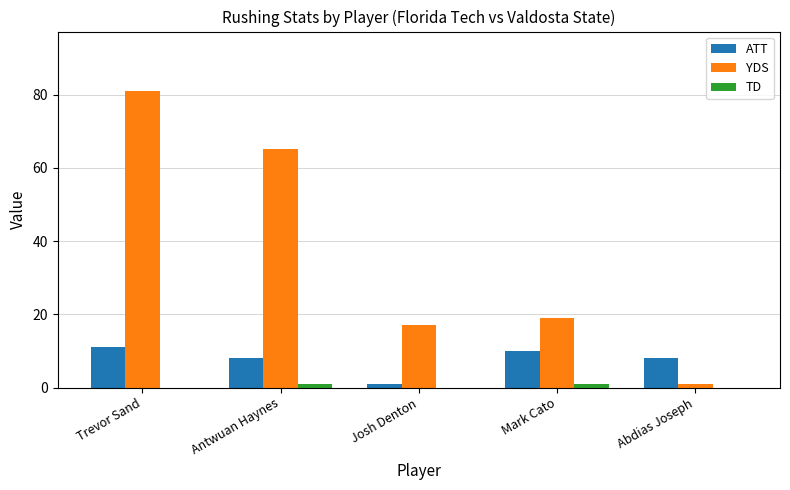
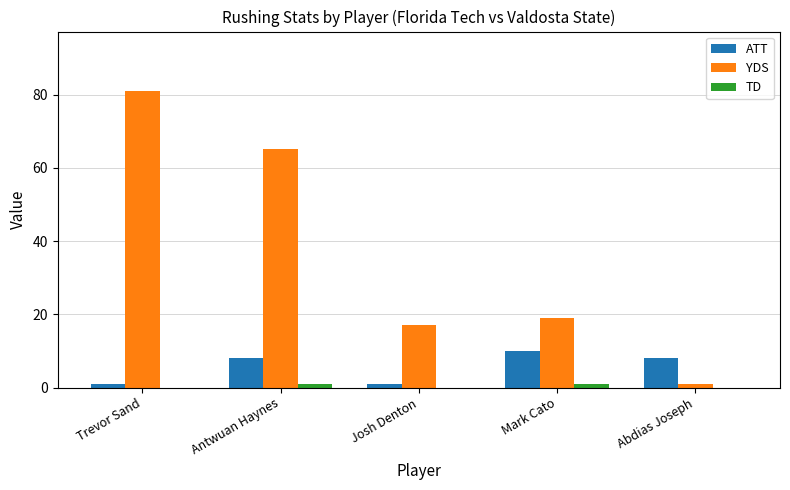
  {
    "ATT": {
-     "Trevor Sand": 11,
+     "Trevor Sand": 1,
      "Antwuan Haynes": 8,
      "Josh Denton": 1,
      "Mark Cato": 10,
      "Abdias Joseph": 8
    },
    "YDS": {
      "Trevor Sand": 81,
      "Antwuan Haynes": 65,
      "Josh Denton": 17,
      "Mark Cato": 19,
      "Abdias Joseph": 1
    },
    "TD": {
      "Trevor Sand": 0,
      "Antwuan Haynes": 1,
      "Josh Denton": 0,
      "Mark Cato": 1,
      "Abdias Joseph": 0
    }
  }
